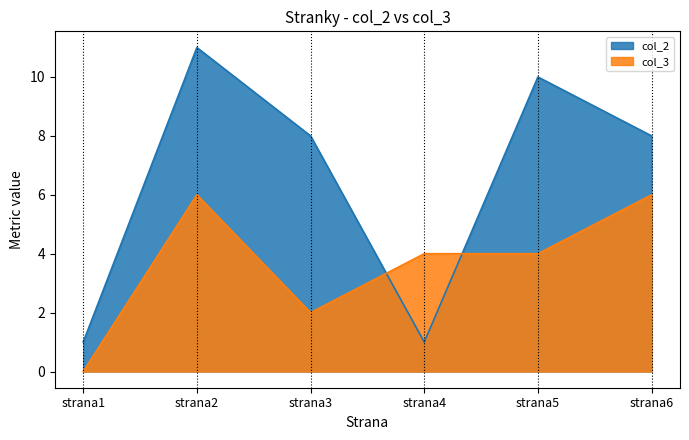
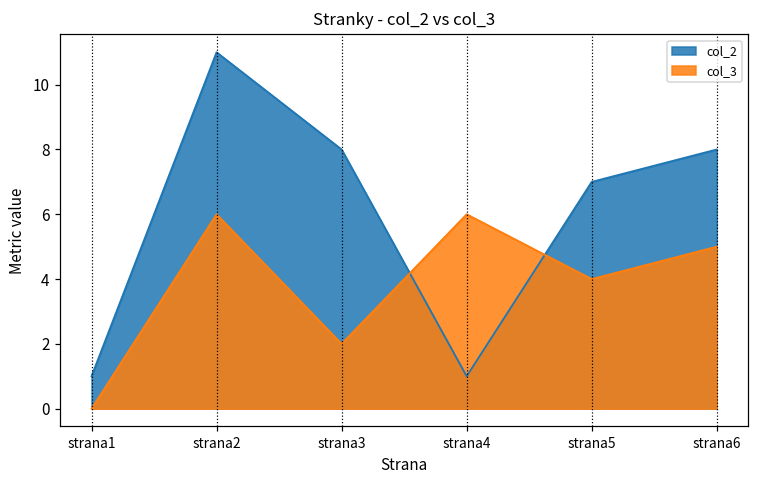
  {
    "col_2": {
      "strana1": 1,
      "strana2": 11,
      "strana3": 8,
      "strana4": 1,
-     "strana5": 10,
+     "strana5": 7,
      "strana6": 8
    },
    "col_3": {
      "strana1": 0,
      "strana2": 6,
      "strana3": 2,
-     "strana4": 4,
+     "strana4": 6,
      "strana5": 4,
-     "strana6": 6
+     "strana6": 5
    }
  }
